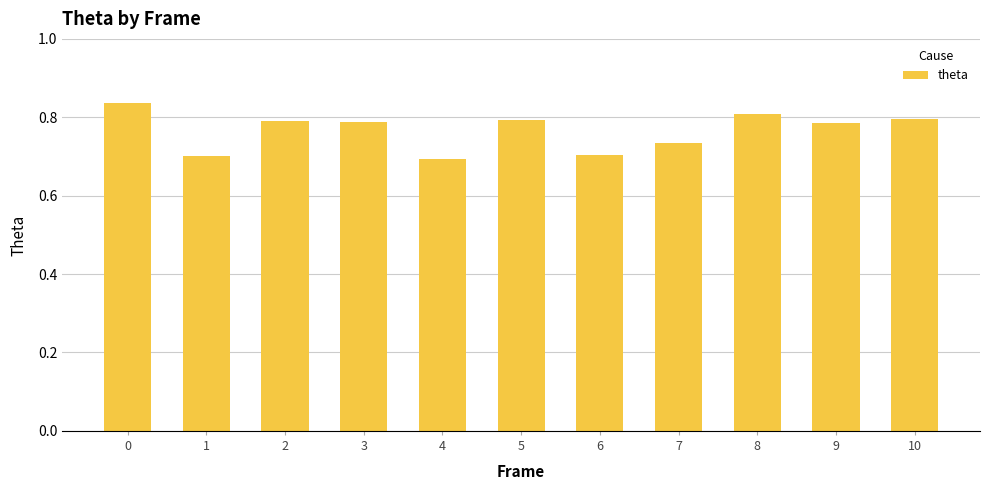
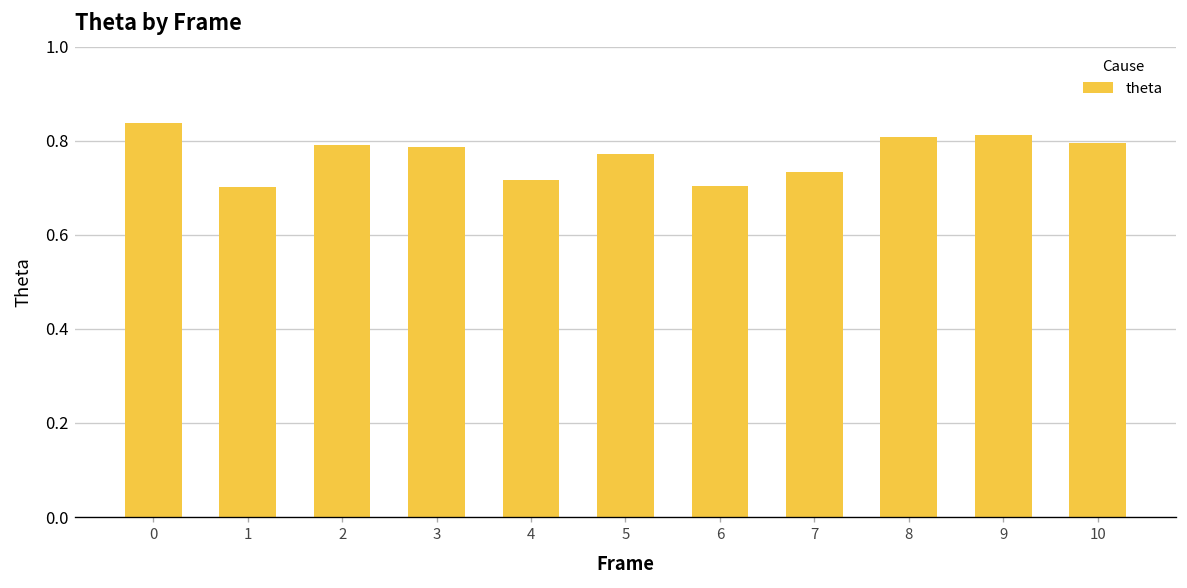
  {
    "0": 0.84,
    "1": 0.70,
    "2": 0.79,
    "3": 0.79,
-   "4": 0.69,
-   "5": 0.79,
+   "4": 0.72,
+   "5": 0.77,
    "6": 0.70,
    "7": 0.73,
    "8": 0.81,
-   "9": 0.79,
+   "9": 0.81,
    "10": 0.79
  }
